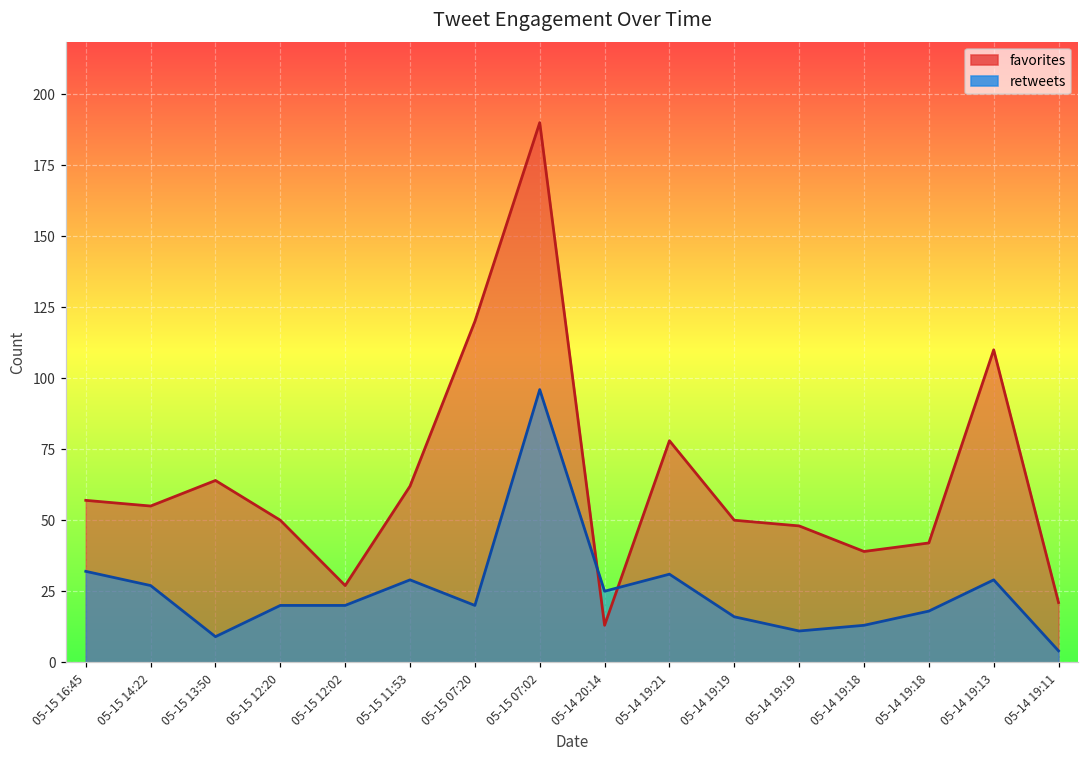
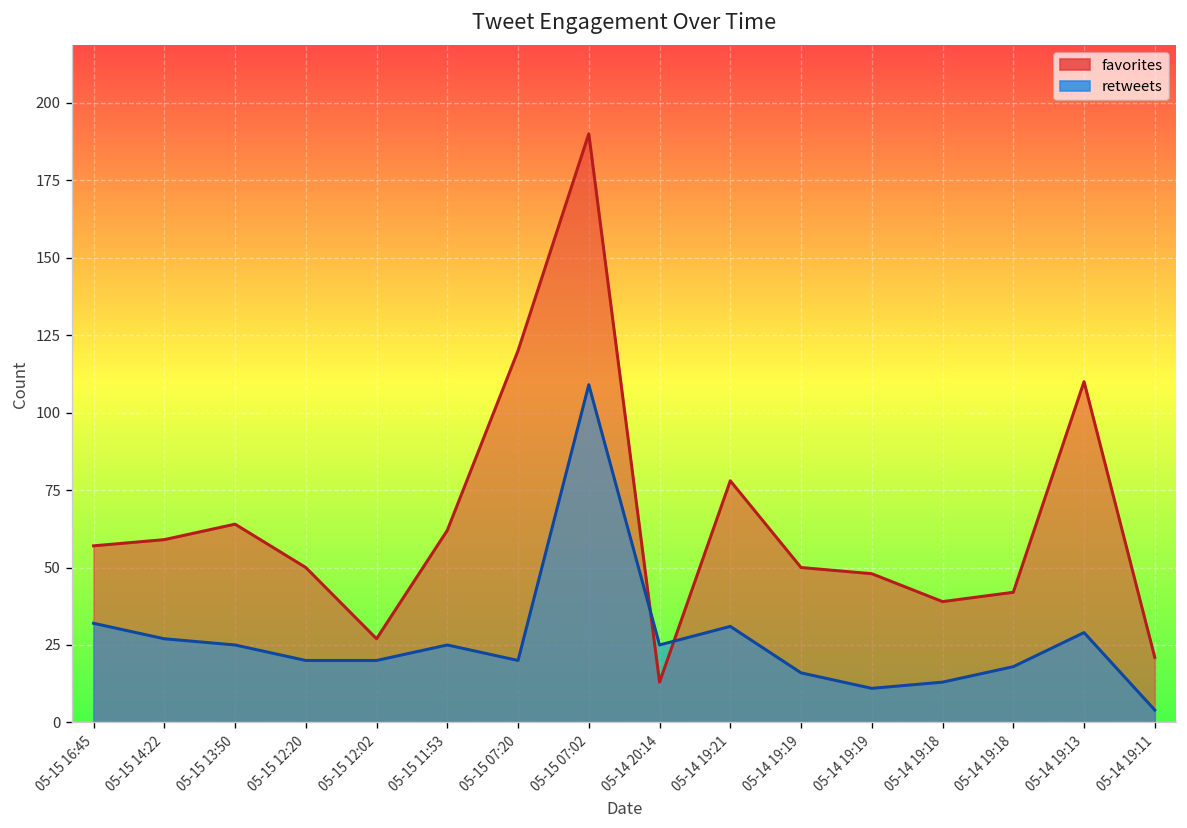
  {
    "favorites": {
      "05-15 16:45": 57,
-     "05-15 14:22": 55,
+     "05-15 14:22": 59,
      "05-15 13:50": 64,
      "05-15 12:20": 50,
      "05-15 12:02": 27,
      "05-15 11:53": 62,
      "05-15 07:20": 120,
      "05-15 07:02": 190,
      "05-14 20:14": 13,
      "05-14 19:21": 78,
      "05-14 19:13": 110,
      "05-14 19:11": 21
    },
    "retweets": {
      "05-15 16:45": 32,
      "05-15 14:22": 27,
-     "05-15 13:50": 9,
+     "05-15 13:50": 25,
      "05-15 12:20": 20,
      "05-15 12:02": 20,
-     "05-15 11:53": 29,
+     "05-15 11:53": 25,
      "05-15 07:20": 20,
-     "05-15 07:02": 96,
+     "05-15 07:02": 109,
      "05-14 20:14": 25,
      "05-14 19:21": 31,
      "05-14 19:13": 29,
      "05-14 19:11": 4
    }
  }
